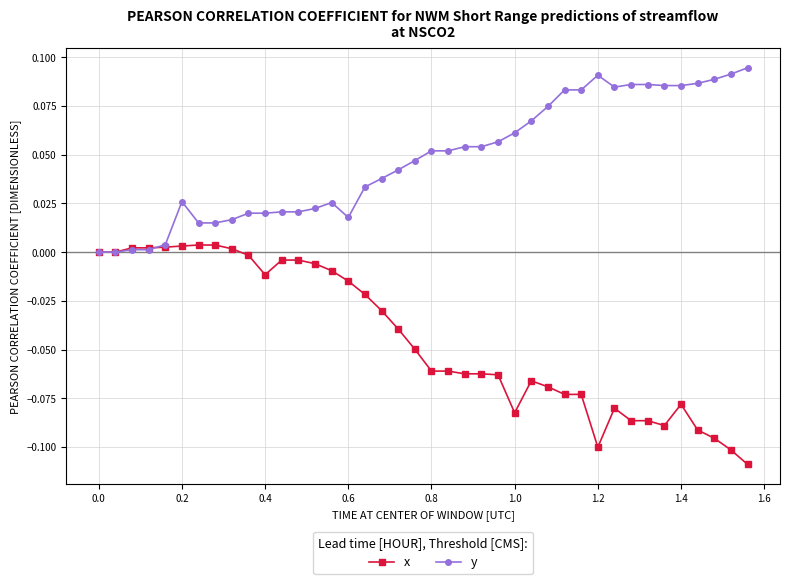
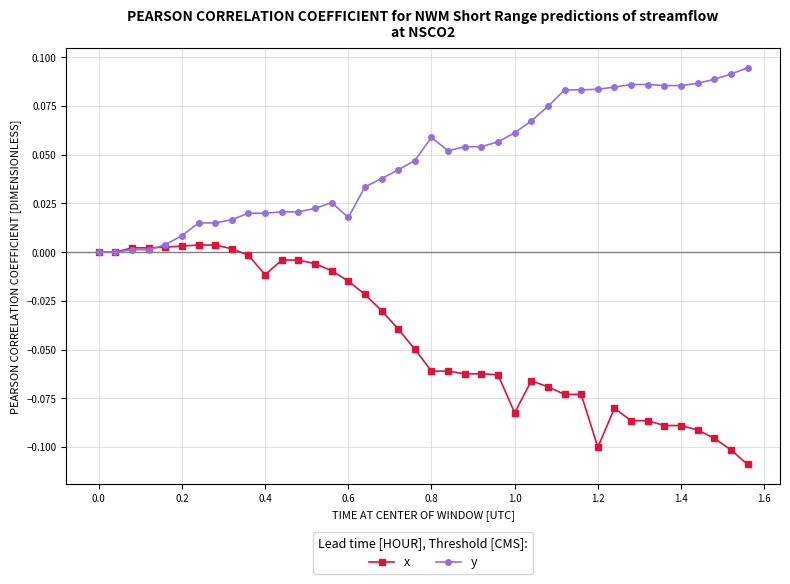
  {
    "x": {
      "0.2": 0.003,
      "0.4": -0.012,
      "0.6": -0.015,
      "0.8": -0.061,
      "1.0": -0.082,
      "1.2": -0.100,
-     "1.4": -0.078
+     "1.4": -0.089
    },
    "y": {
-     "0.2": 0.026,
+     "0.2": 0.008,
      "0.4": 0.020,
      "0.6": 0.018,
-     "0.8": 0.052,
+     "0.8": 0.059,
      "1.0": 0.061,
-     "1.2": 0.091,
+     "1.2": 0.084,
      "1.4": 0.085
    }
  }
